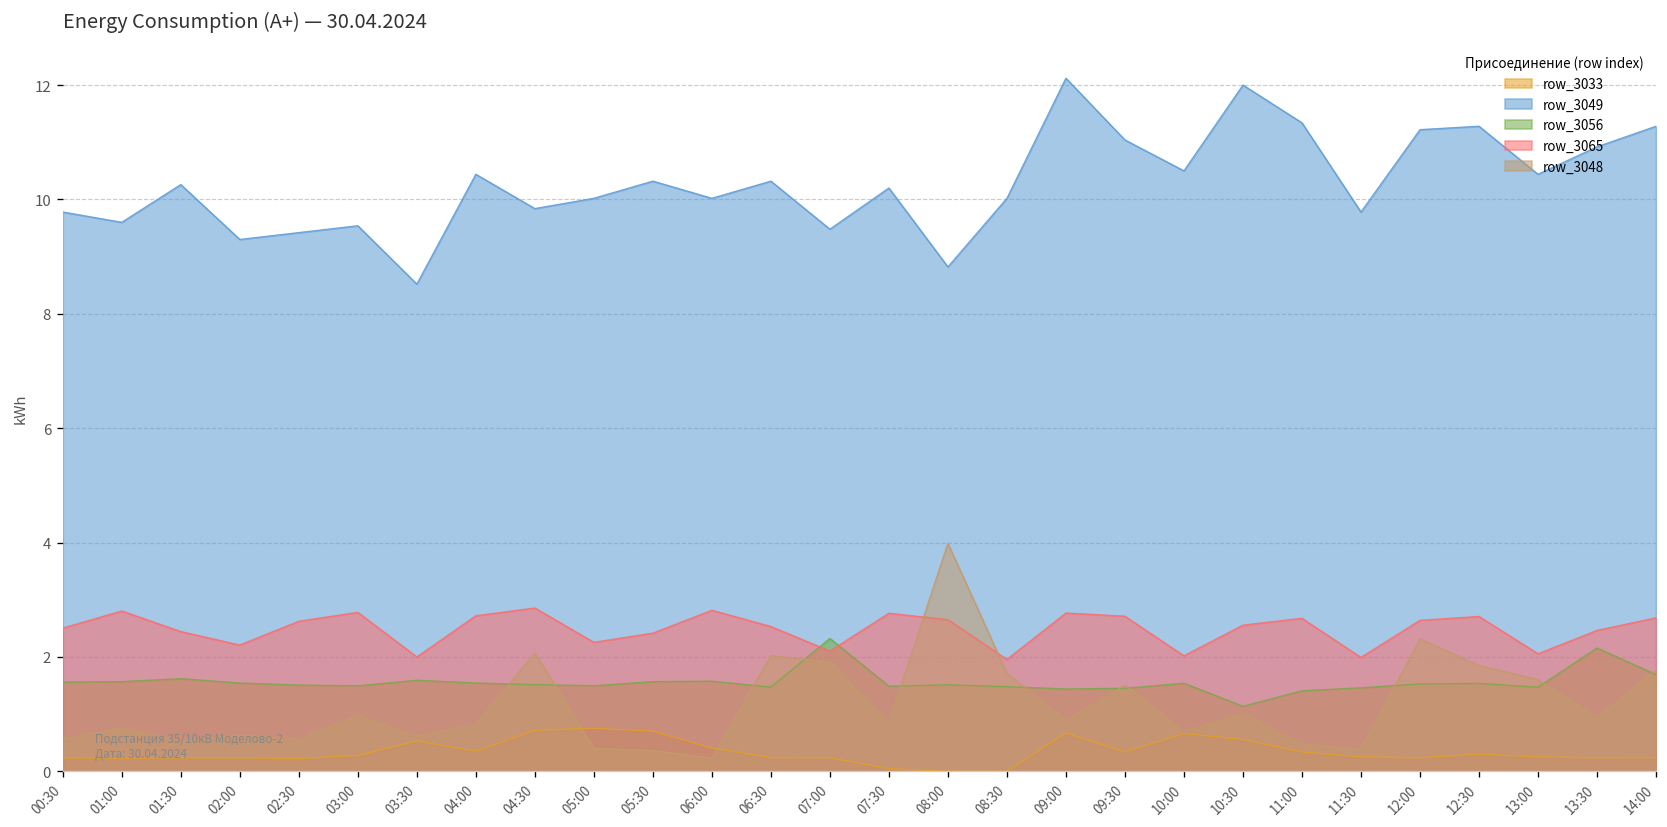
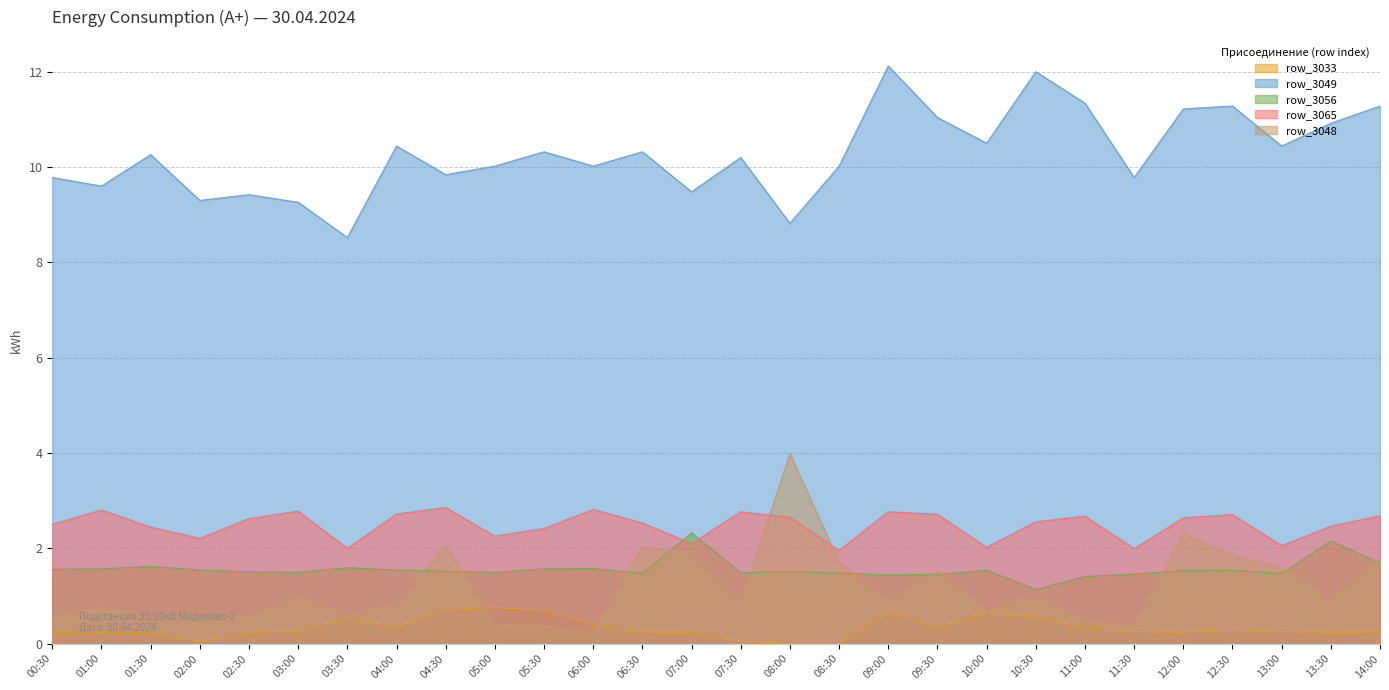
  {
    "row_3033": {
      "00:30": 0.2,
-     "02:00": 0.2,
+     "02:00": 0.0,
      "02:30": 0.2,
      "03:00": 0.3,
      "03:30": 0.5,
      "04:00": 0.4,
      "04:30": 0.7,
      "05:00": 0.8,
      "05:30": 0.7,
      "06:00": 0.4,
      "06:30": 0.2,
      "07:00": 0.2,
      "07:30": 0.0,
      "08:00": 0.0,
      "08:30": 0.0,
      "09:00": 0.7,
      "09:30": 0.3,
      "10:30": 0.6,
      "11:00": 0.3,
      "11:30": 0.3,
      "12:00": 0.2,
      "12:30": 0.3,
      "13:00": 0.3,
      "13:30": 0.2,
      "14:00": 0.2
    },
    "row_3049": {
      "00:30": 9.8,
      "01:00": 9.6,
      "01:30": 10.3,
      "02:00": 9.3,
      "02:30": 9.4,
-     "03:00": 9.5,
+     "03:00": 9.3,
      "03:30": 8.5,
      "04:00": 10.4,
      "04:30": 9.8,
      "05:00": 10.0,
      "05:30": 10.3,
      "06:00": 10.0,
      "06:30": 10.3,
      "07:00": 9.5,
      "07:30": 10.2,
      "08:00": 8.8,
      "08:30": 10.0,
      "09:00": 12.1,
      "09:30": 11.0,
      "10:00": 10.5,
      "10:30": 12.0,
      "11:00": 11.3,
      "11:30": 9.8,
      "12:00": 11.2,
      "12:30": 11.3,
      "13:00": 10.4,
      "13:30": 10.9,
      "14:00": 11.3
    },
    "row_3056": {
      "00:30": 1.6,
      "01:00": 1.6,
      "01:30": 1.6,
      "02:00": 1.5,
      "02:30": 1.5,
      "03:00": 1.5,
      "03:30": 1.6,
      "04:00": 1.5,
      "04:30": 1.5,
      "05:00": 1.5,
      "05:30": 1.6,
      "06:00": 1.6,
      "06:30": 1.5,
      "07:00": 2.3,
      "07:30": 1.5,
      "08:00": 1.5,
      "08:30": 1.5,
      "09:00": 1.4,
      "09:30": 1.5,
      "10:00": 1.5,
      "10:30": 1.1,
      "11:00": 1.4,
      "11:30": 1.5,
      "12:00": 1.5,
      "12:30": 1.5,
      "13:00": 1.5,
      "13:30": 2.2,
      "14:00": 1.7
    },
    "row_3065": {
      "00:30": 2.5,
      "01:00": 2.8,
      "01:30": 2.4,
      "02:00": 2.2,
      "02:30": 2.6,
      "03:00": 2.8,
      "03:30": 2.0,
      "04:00": 2.7,
      "04:30": 2.9,
      "05:00": 2.3,
      "05:30": 2.4,
      "06:00": 2.8,
      "06:30": 2.5,
      "07:00": 2.1,
      "07:30": 2.8,
      "08:00": 2.7,
      "08:30": 2.0,
      "09:00": 2.8,
      "09:30": 2.7,
      "10:00": 2.0,
      "10:30": 2.6,
      "11:00": 2.7,
      "11:30": 2.0,
      "12:00": 2.6,
      "12:30": 2.7,
      "13:00": 2.1,
      "13:30": 2.5,
      "14:00": 2.7
    },
    "row_3048": {
      "00:30": 0.6,
      "01:00": 0.8,
      "02:30": 0.6,
      "03:00": 1.0,
      "03:30": 0.6,
      "04:00": 0.8,
      "04:30": 2.1,
      "05:00": 0.4,
      "05:30": 0.4,
      "06:00": 0.2,
      "06:30": 2.0,
      "07:00": 1.9,
      "07:30": 0.9,
      "08:00": 4.0,
      "08:30": 1.7,
      "09:00": 0.9,
      "09:30": 1.5,
      "10:30": 1.0,
      "11:00": 0.5,
      "11:30": 0.4,
      "12:00": 2.3,
      "12:30": 1.9,
      "13:00": 1.6,
      "13:30": 0.9,
      "14:00": 1.8
    }
  }
